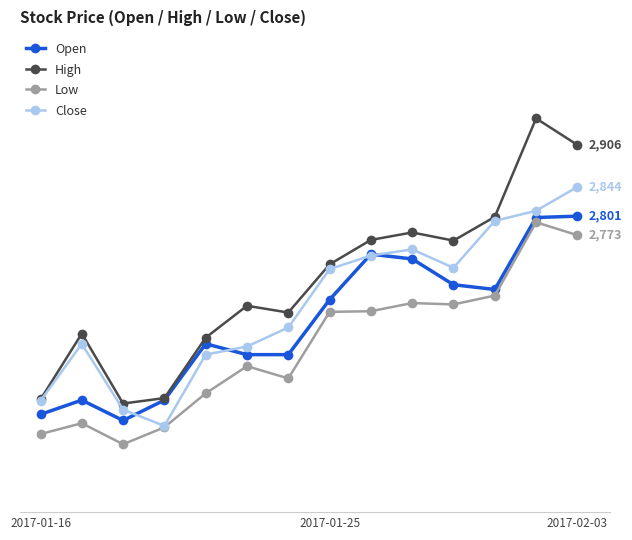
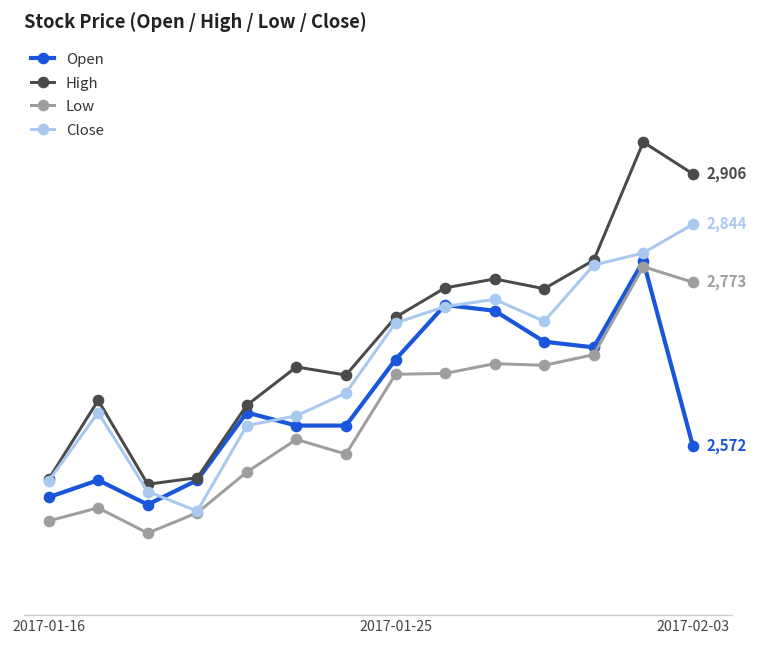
  {
    "Open": {
-     "2017-02-03": "2,801"
+     "2017-02-03": "2,572"
    },
    "High": {
      "2017-02-03": "2,906"
    },
    "Low": {
      "2017-02-03": "2,773"
    },
    "Close": {
      "2017-02-03": "2,844"
    }
  }
